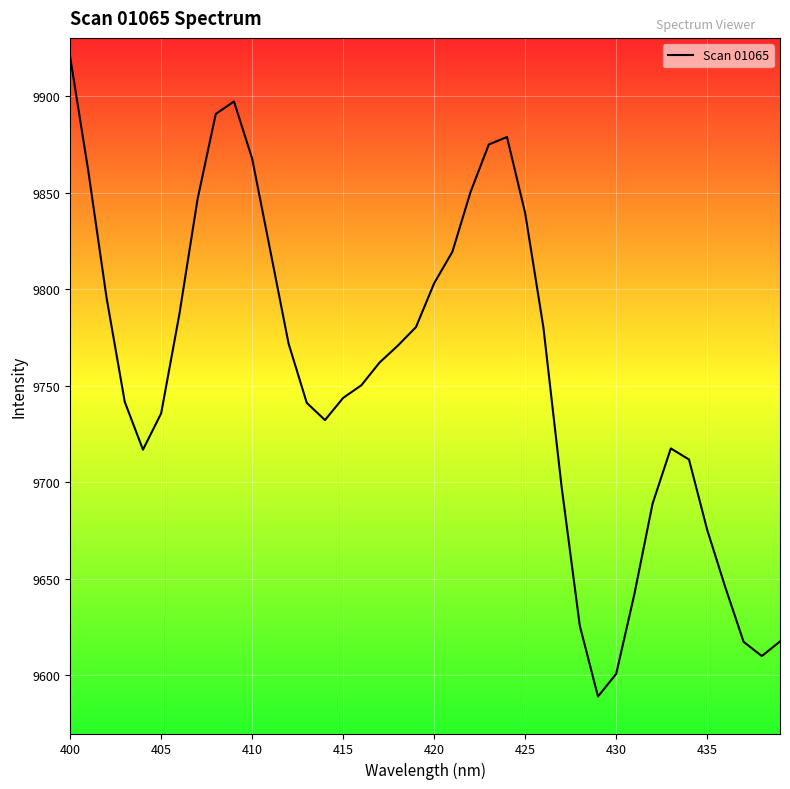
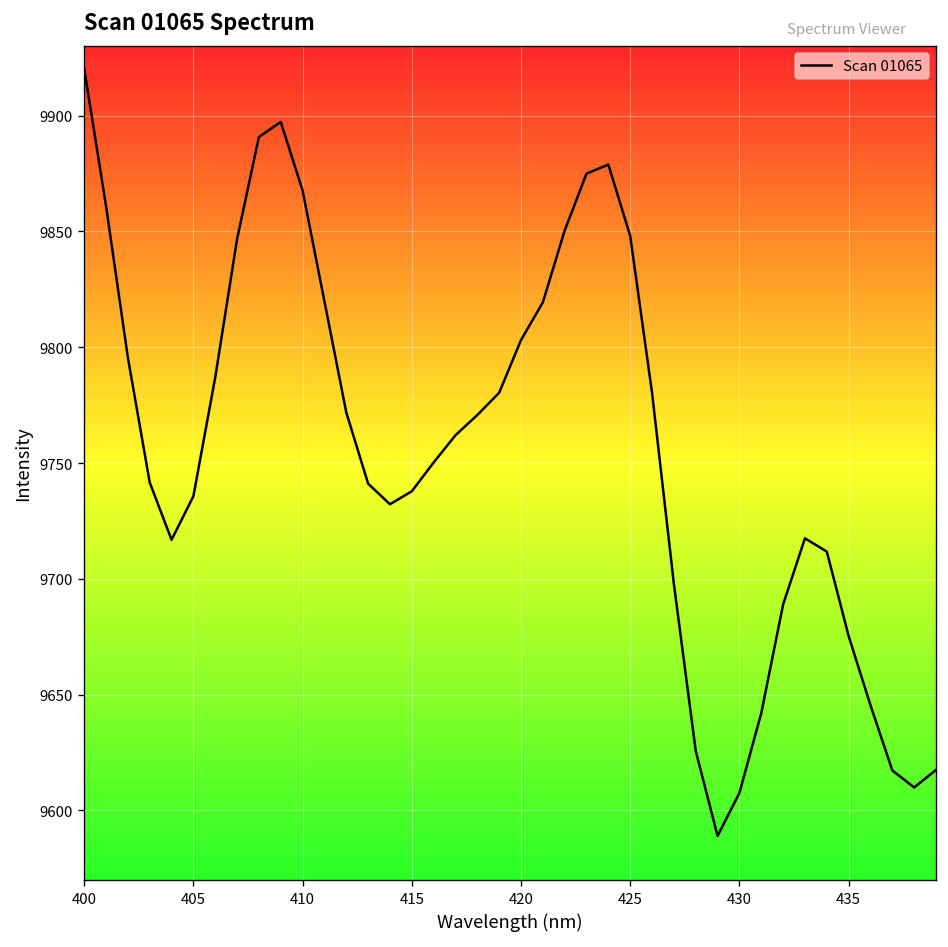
  {
    "400": 9920,
    "405": 9736,
    "410": 9868,
-   "415": 9744,
+   "415": 9738,
    "420": 9803,
-   "425": 9839,
-   "430": 9601,
+   "425": 9848,
+   "430": 9608,
    "435": 9675
  }
